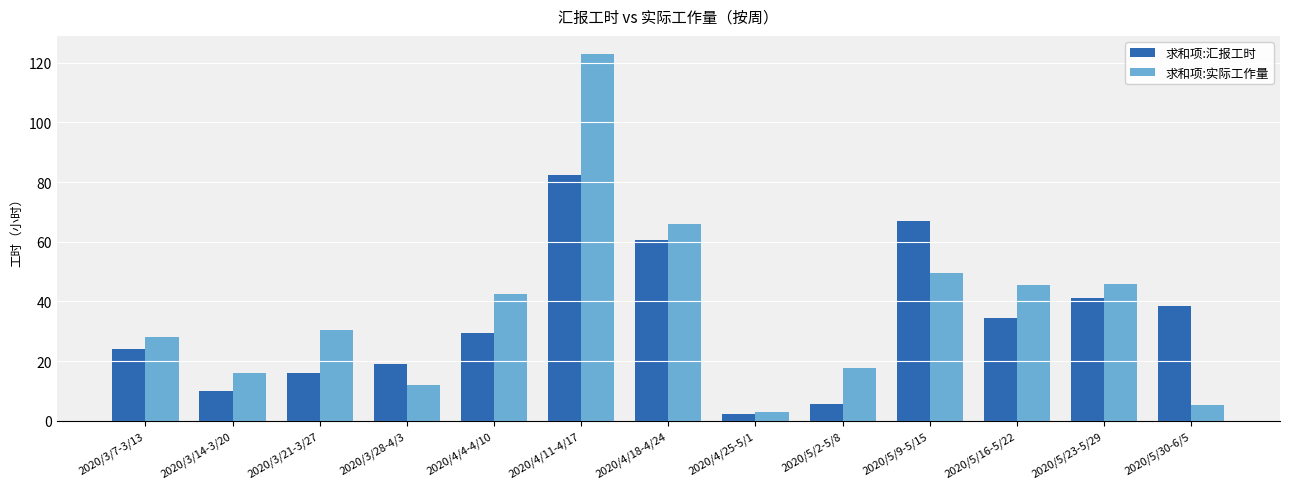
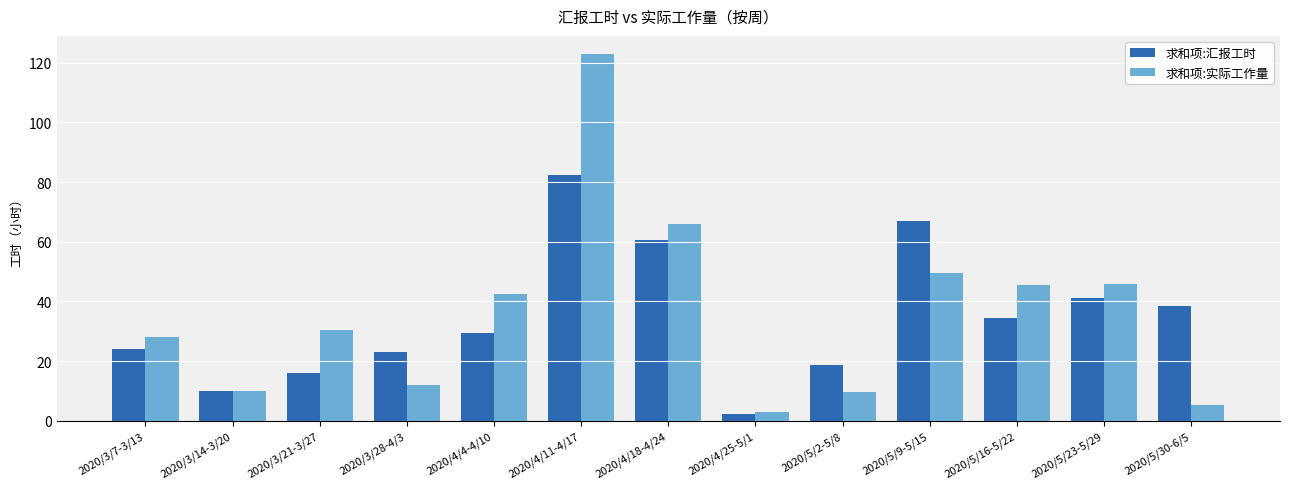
  {
    "求和项:汇报工时": {
      "2020/3/7-3/13": 24,
      "2020/3/14-3/20": 10,
      "2020/3/21-3/27": 16,
-     "2020/3/28-4/3": 19,
+     "2020/3/28-4/3": 23,
      "2020/4/4-4/10": 30,
      "2020/4/11-4/17": 83,
      "2020/4/18-4/24": 61,
      "2020/4/25-5/1": 2,
-     "2020/5/2-5/8": 6,
+     "2020/5/2-5/8": 19,
      "2020/5/9-5/15": 67,
      "2020/5/16-5/22": 35,
      "2020/5/23-5/29": 41,
      "2020/5/30-6/5": 38
    },
    "求和项:实际工作量": {
      "2020/3/7-3/13": 28,
-     "2020/3/14-3/20": 16,
+     "2020/3/14-3/20": 10,
      "2020/3/21-3/27": 30,
      "2020/3/28-4/3": 12,
      "2020/4/4-4/10": 43,
      "2020/4/11-4/17": 123,
      "2020/4/18-4/24": 66,
      "2020/4/25-5/1": 3,
-     "2020/5/2-5/8": 18,
+     "2020/5/2-5/8": 10,
      "2020/5/9-5/15": 50,
      "2020/5/16-5/22": 46,
      "2020/5/23-5/29": 46,
      "2020/5/30-6/5": 5
    }
  }
